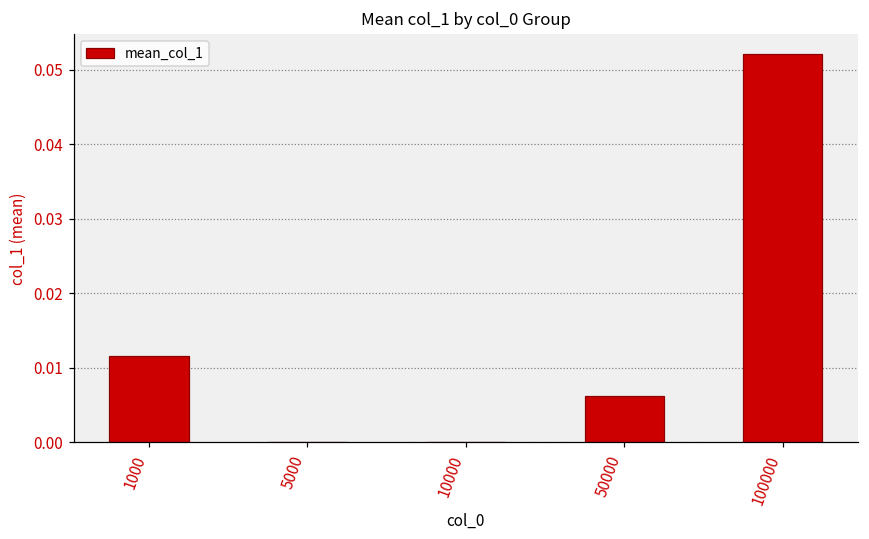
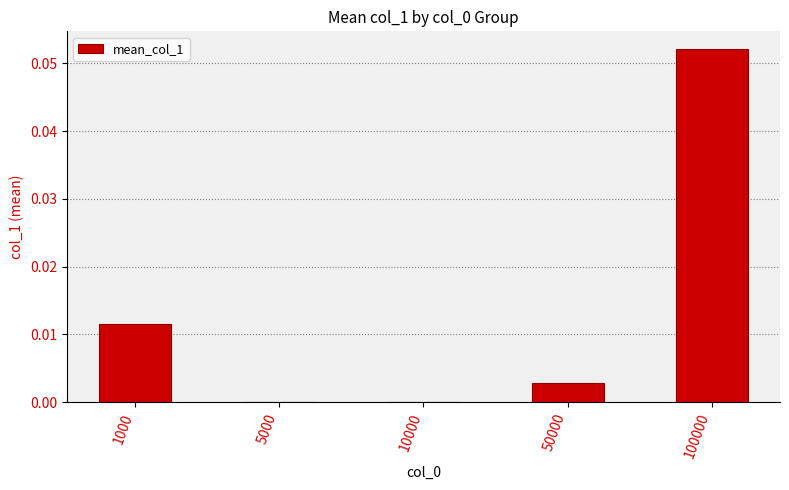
  {
    "1000": 0.012,
    "5000": 0.000,
    "10000": 0.000,
-   "50000": 0.006,
+   "50000": 0.003,
    "100000": 0.052
  }
